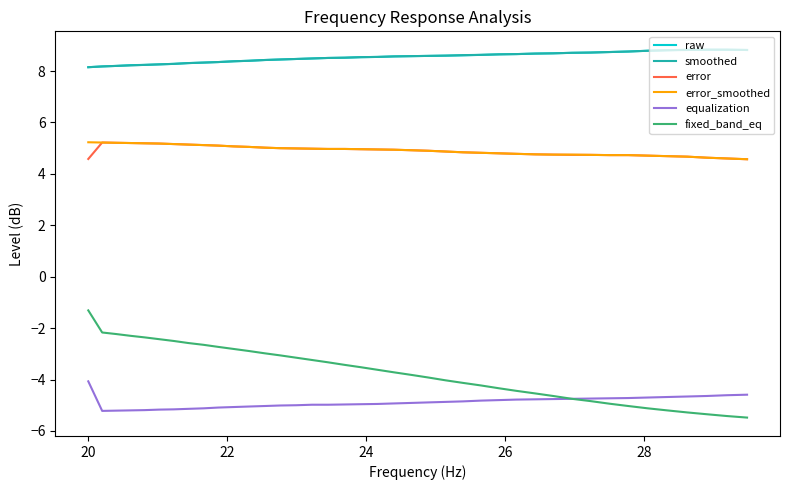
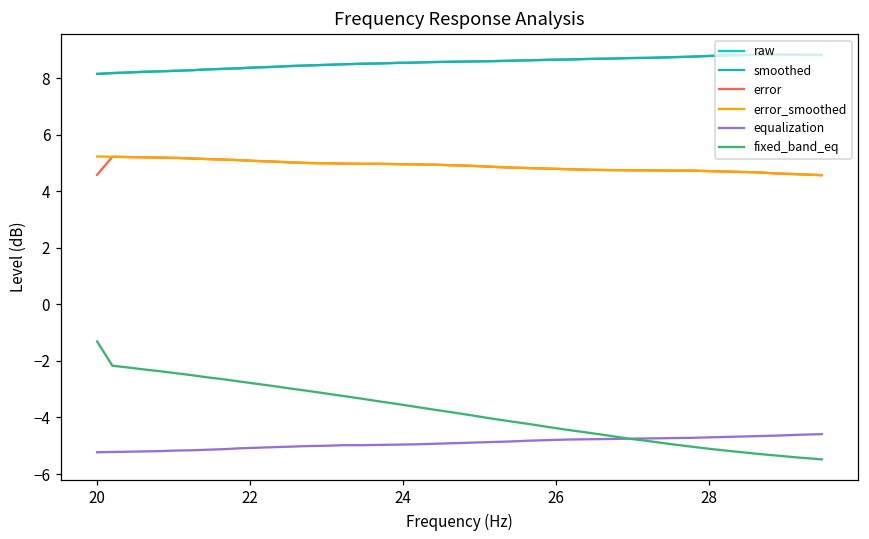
  {
    "smoothed": {
      "20": 8.2
    },
    "error": {
      "20": 4.6
    },
    "error_smoothed": {
      "20": 5.2
    },
    "equalization": {
-     "20": -4.1
+     "20": -5.2
    },
    "fixed_band_eq": {
      "20": -1.3
    }
  }
